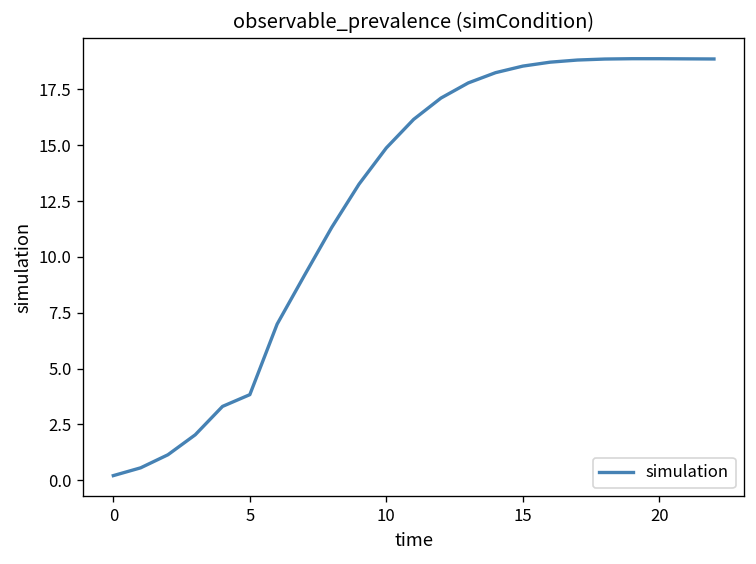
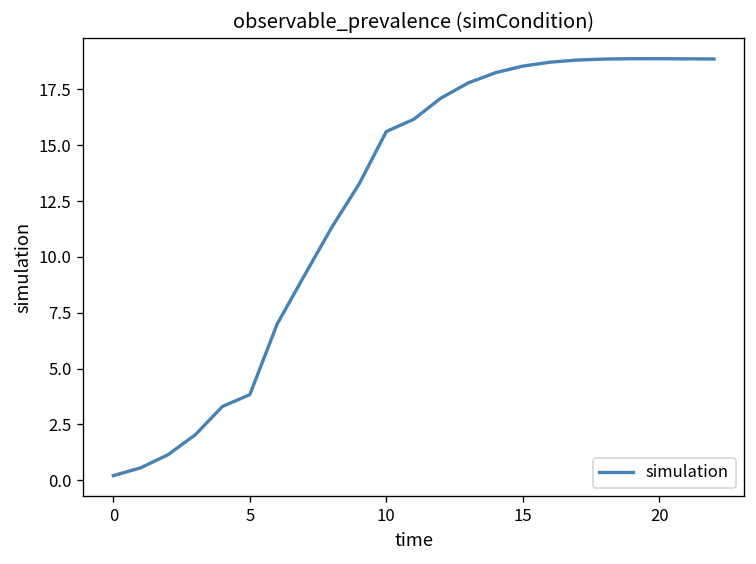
  {
    "0": 0.2,
    "5": 3.8,
-   "10": 14.9,
+   "10": 15.6,
    "15": 18.5,
    "20": 18.9
  }
